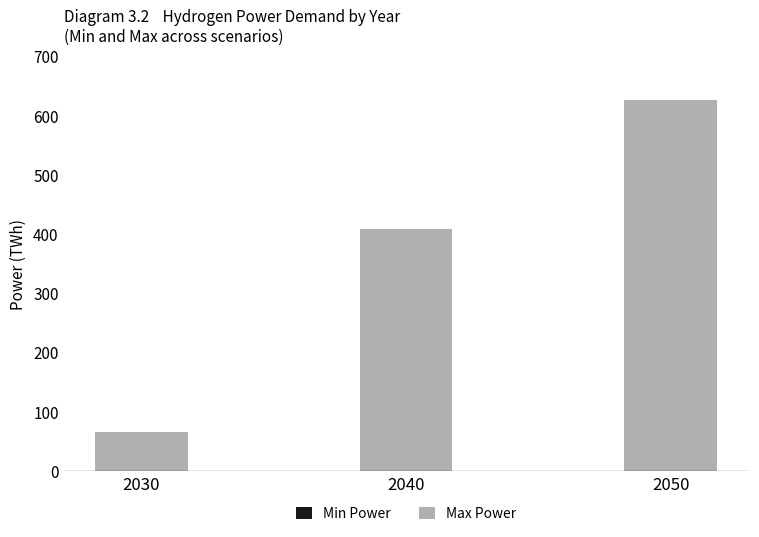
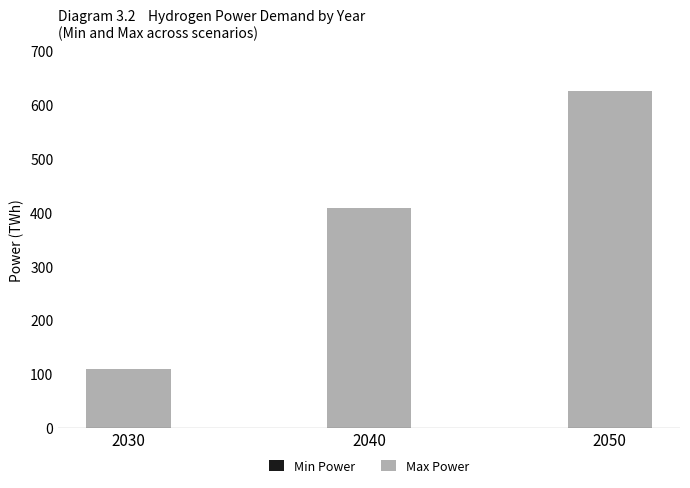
  {
    "Min Power": {
      "2030": 0,
      "2040": 0,
      "2050": 0
    },
    "Max Power": {
-     "2030": 70,
+     "2030": 110,
      "2040": 410,
      "2050": 630
    }
  }
